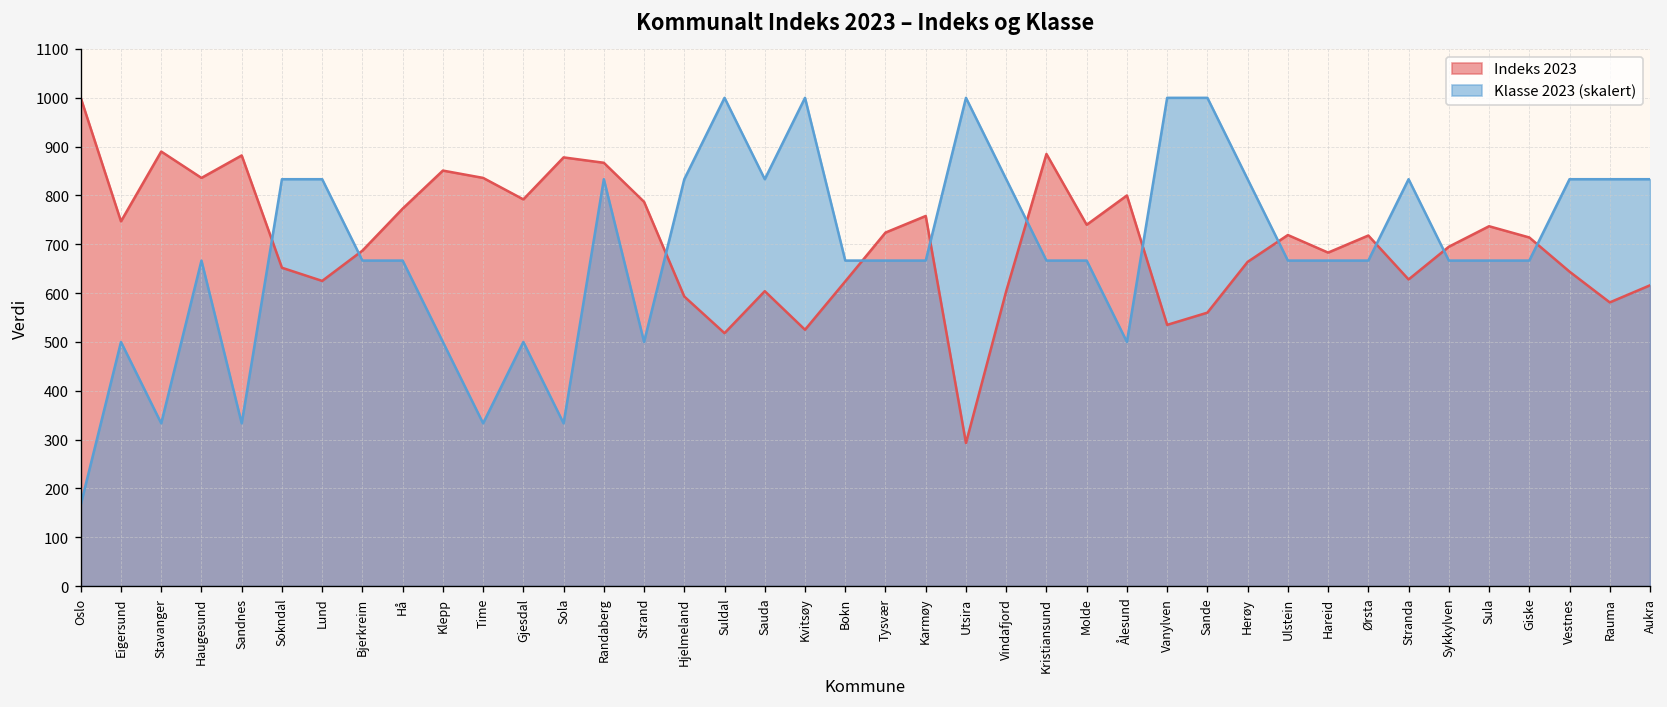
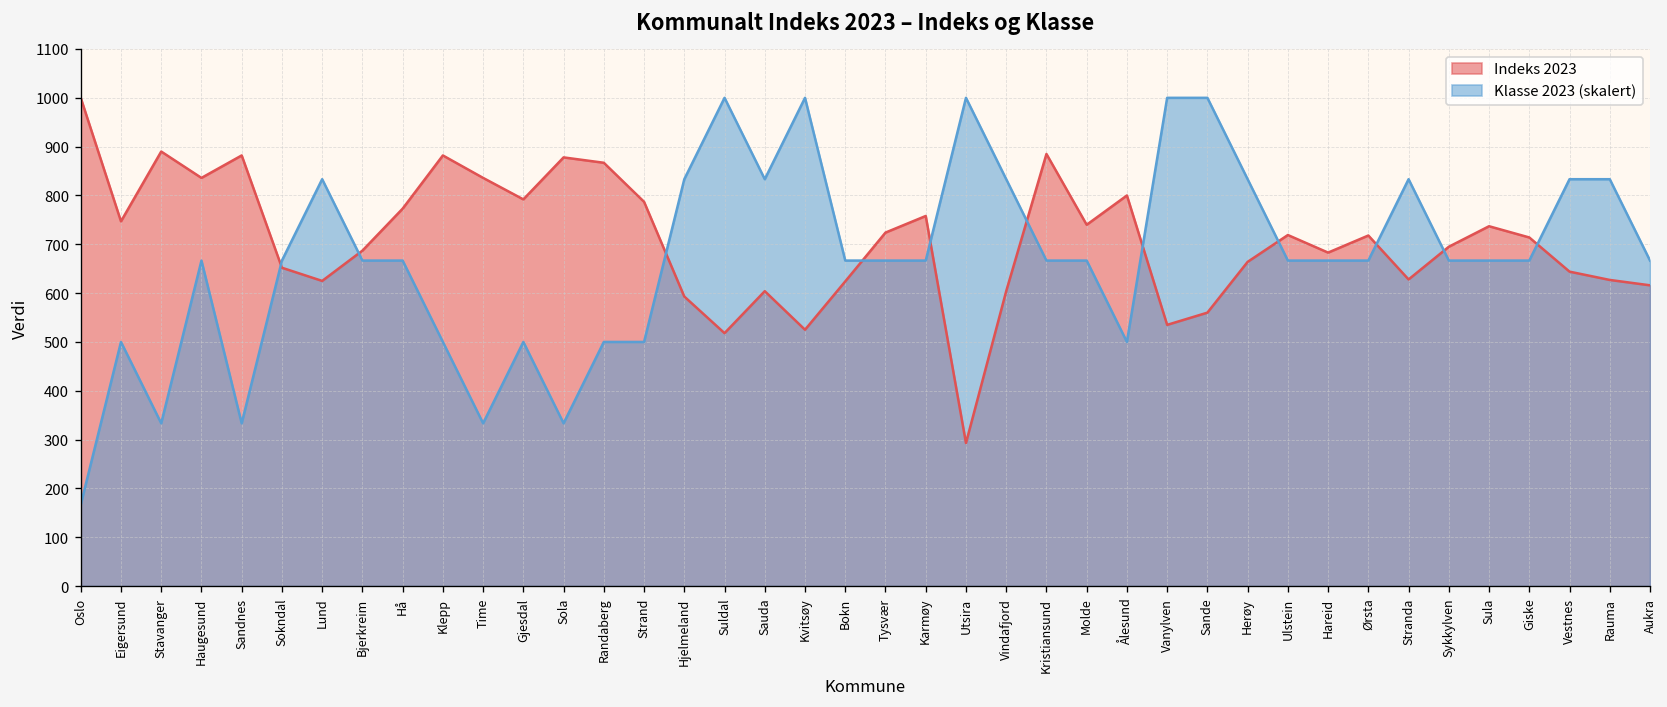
  {
    "Indeks 2023": {
      "Oslo": 1000,
      "Eigersund": 750,
      "Stavanger": 890,
      "Haugesund": 840,
      "Sandnes": 880,
      "Sokndal": 650,
      "Lund": 630,
      "Bjerkreim": 690,
      "Hå": 770,
-     "Klepp": 850,
+     "Klepp": 880,
      "Time": 840,
      "Gjesdal": 790,
      "Sola": 880,
      "Randaberg": 870,
      "Strand": 790,
      "Hjelmeland": 590,
      "Suldal": 520,
      "Sauda": 600,
      "Kvitsøy": 530,
      "Bokn": 620,
      "Tysvær": 720,
      "Karmøy": 760,
      "Utsira": 290,
      "Vindafjord": 600,
      "Kristiansund": 890,
      "Molde": 740,
      "Ålesund": 800,
      "Vanylven": 540,
      "Sande": 560,
      "Herøy": 660,
      "Ulstein": 720,
      "Hareid": 680,
      "Ørsta": 720,
      "Stranda": 630,
      "Sykkylven": 700,
      "Sula": 740,
      "Giske": 710,
      "Vestnes": 640,
-     "Rauma": 580,
+     "Rauma": 630,
      "Aukra": 620
    },
    "Klasse 2023 (skalert)": {
      "Oslo": 170,
      "Eigersund": 500,
      "Stavanger": 330,
      "Haugesund": 670,
      "Sandnes": 330,
-     "Sokndal": 830,
+     "Sokndal": 670,
      "Lund": 830,
      "Bjerkreim": 670,
      "Hå": 670,
      "Klepp": 500,
      "Time": 330,
      "Gjesdal": 500,
      "Sola": 330,
-     "Randaberg": 830,
+     "Randaberg": 500,
      "Strand": 500,
      "Hjelmeland": 830,
      "Suldal": 1000,
      "Sauda": 830,
      "Kvitsøy": 1000,
      "Bokn": 670,
      "Tysvær": 670,
      "Karmøy": 670,
      "Utsira": 1000,
      "Vindafjord": 830,
      "Kristiansund": 670,
      "Molde": 670,
      "Ålesund": 500,
      "Vanylven": 1000,
      "Sande": 1000,
      "Herøy": 830,
      "Ulstein": 670,
      "Hareid": 670,
      "Ørsta": 670,
      "Stranda": 830,
      "Sykkylven": 670,
      "Sula": 670,
      "Giske": 670,
      "Vestnes": 830,
      "Rauma": 830,
-     "Aukra": 830
+     "Aukra": 670
    }
  }
